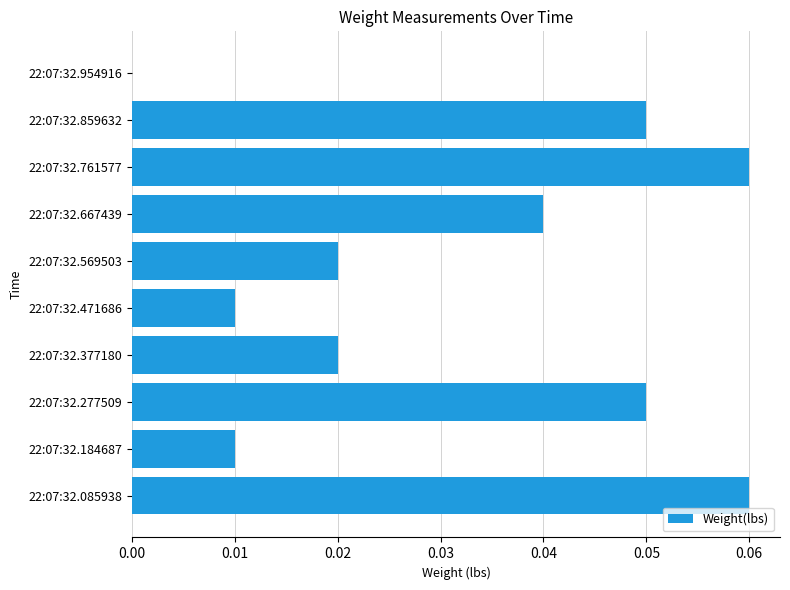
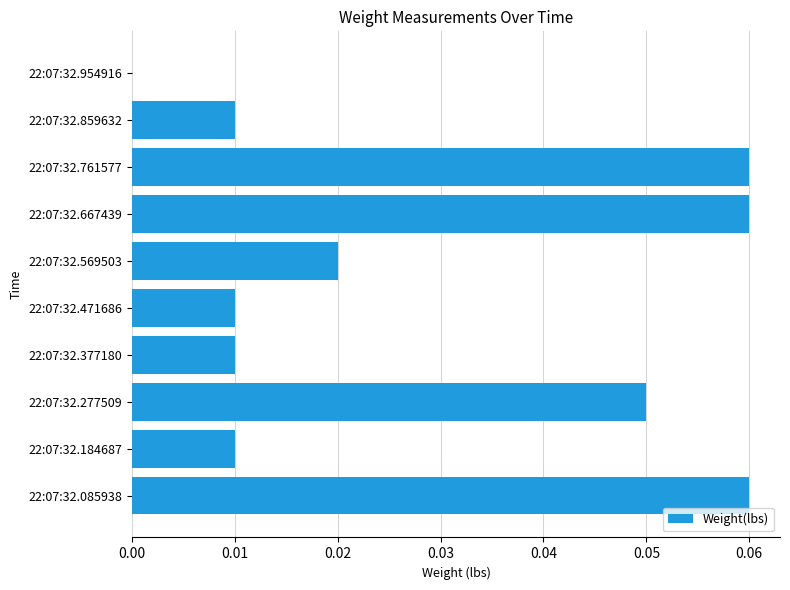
  {
    "22:07:32.954916": 0.00,
-   "22:07:32.859632": 0.05,
+   "22:07:32.859632": 0.01,
    "22:07:32.761577": 0.06,
-   "22:07:32.667439": 0.04,
+   "22:07:32.667439": 0.06,
    "22:07:32.569503": 0.02,
    "22:07:32.471686": 0.01,
-   "22:07:32.377180": 0.02,
+   "22:07:32.377180": 0.01,
    "22:07:32.277509": 0.05,
    "22:07:32.184687": 0.01,
    "22:07:32.085938": 0.06
  }
